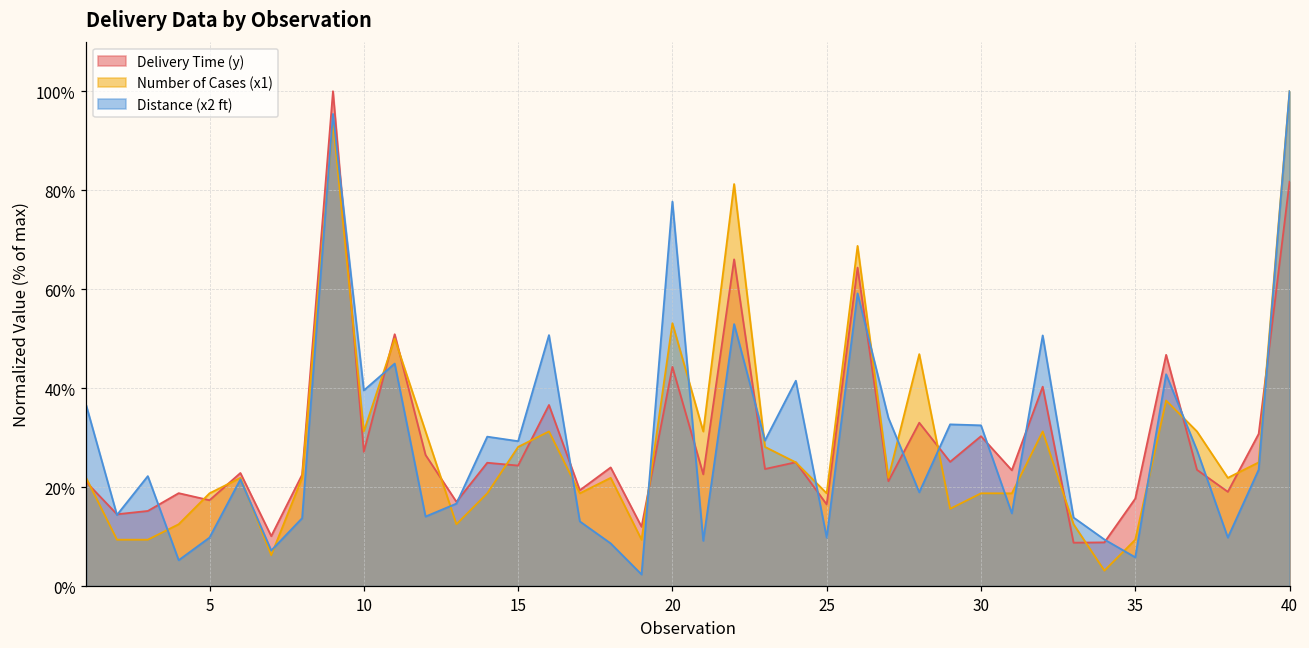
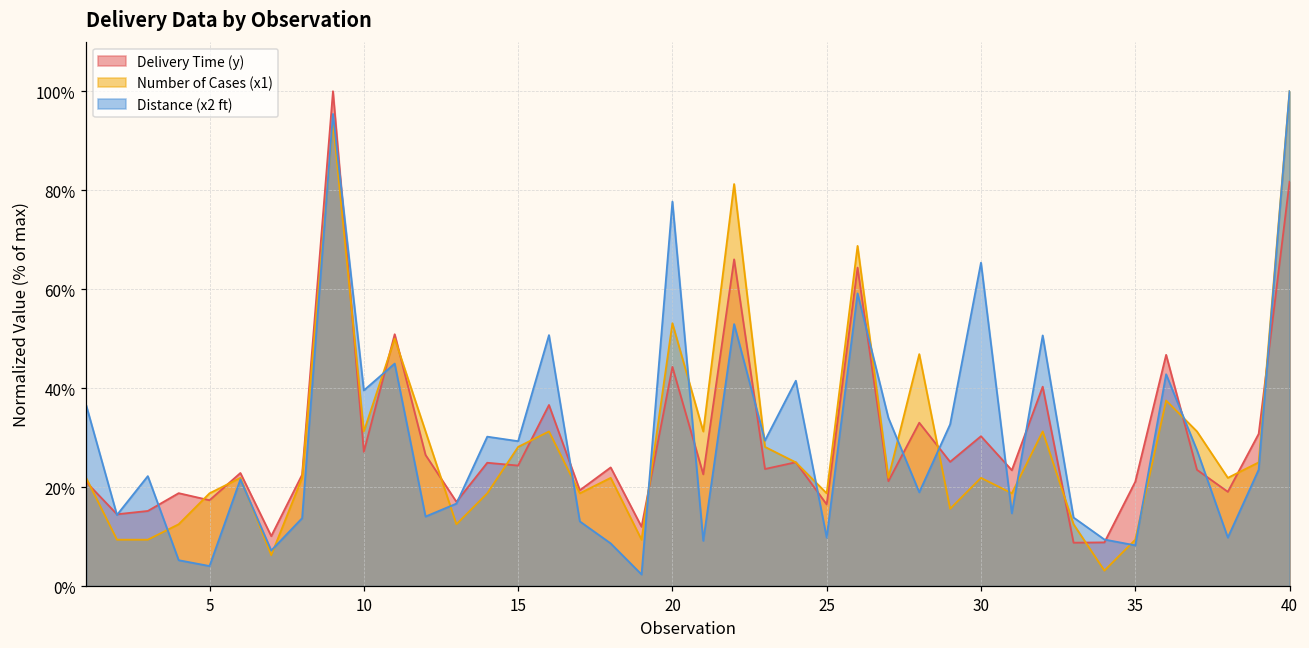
  {
    "Delivery Time (y)": {
      "5": "17%",
      "10": "27%",
      "15": "24%",
      "20": "44%",
      "25": "17%",
      "30": "30%",
-     "35": "18%",
+     "35": "21%",
      "40": "82%"
    },
    "Number of Cases (x1)": {
      "5": "19%",
      "10": "31%",
      "15": "28%",
      "20": "53%",
      "25": "19%",
-     "30": "19%",
+     "30": "22%",
      "35": "9%"
    },
    "Distance (x2 ft)": {
-     "5": "10%",
+     "5": "4%",
      "10": "40%",
      "15": "29%",
      "20": "78%",
      "25": "10%",
-     "30": "32%",
-     "35": "6%"
+     "30": "65%",
+     "35": "8%"
    }
  }
